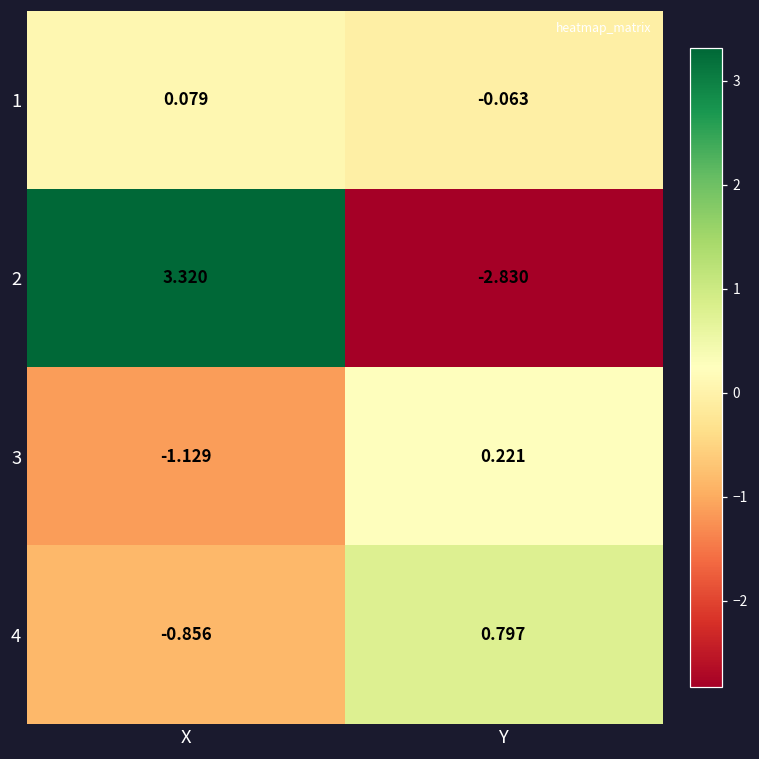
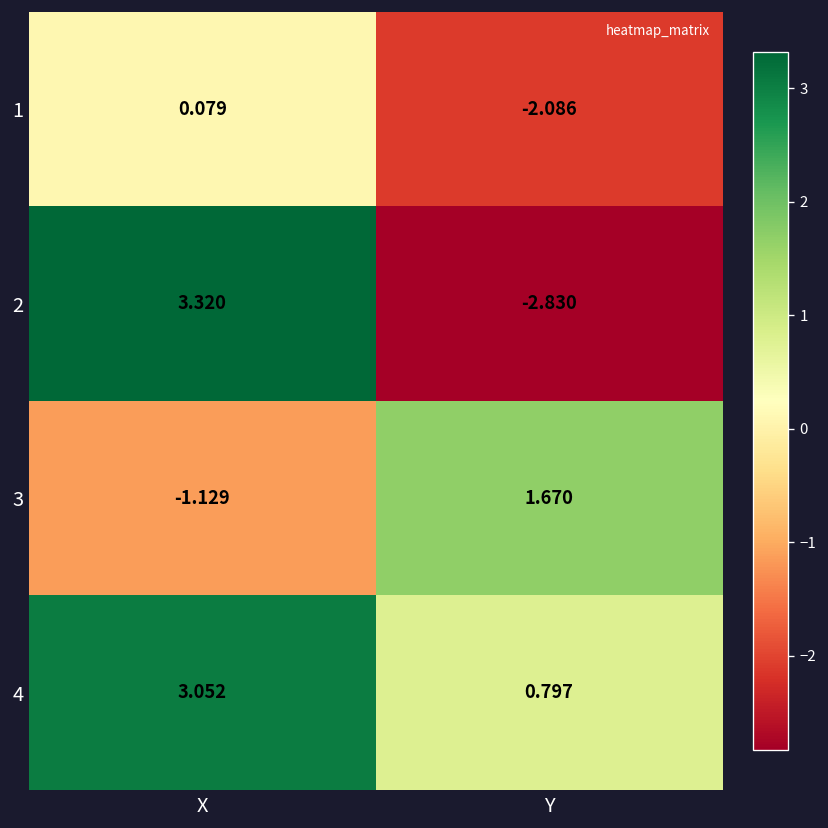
  {
    "1": {
      "X": 0.079,
-     "Y": -0.063
+     "Y": -2.086
    },
    "2": {
      "X": 3.320,
      "Y": -2.830
    },
    "3": {
      "X": -1.129,
-     "Y": 0.221
+     "Y": 1.670
    },
    "4": {
-     "X": -0.856,
+     "X": 3.052,
      "Y": 0.797
    }
  }
